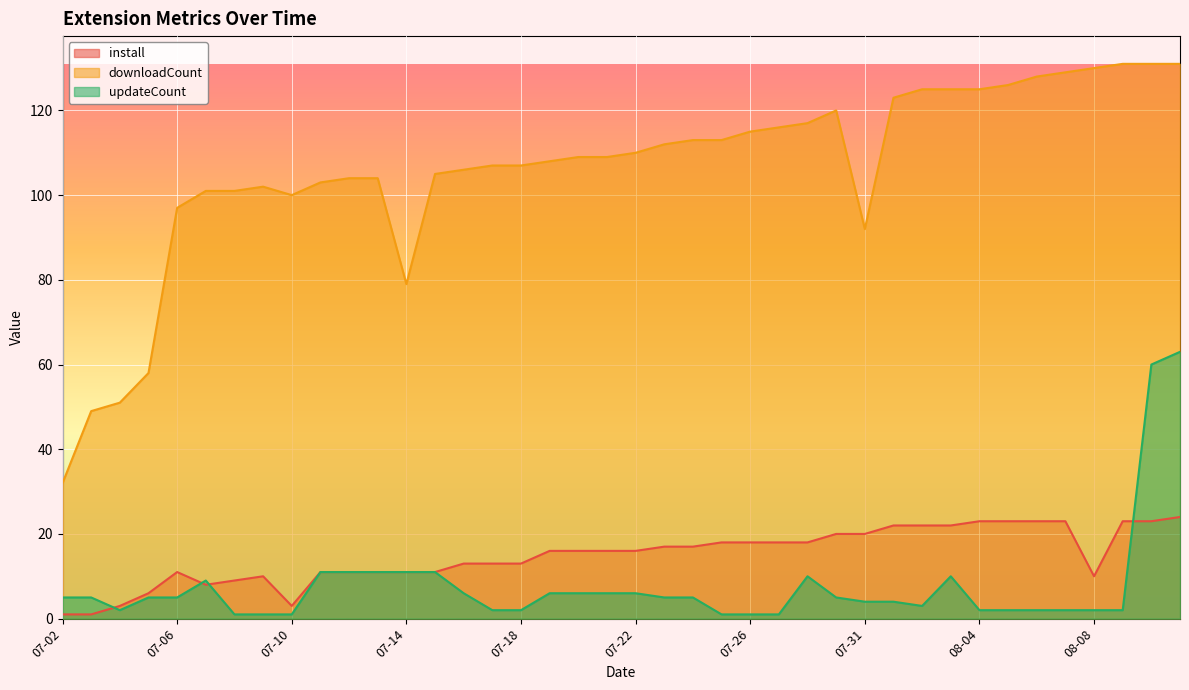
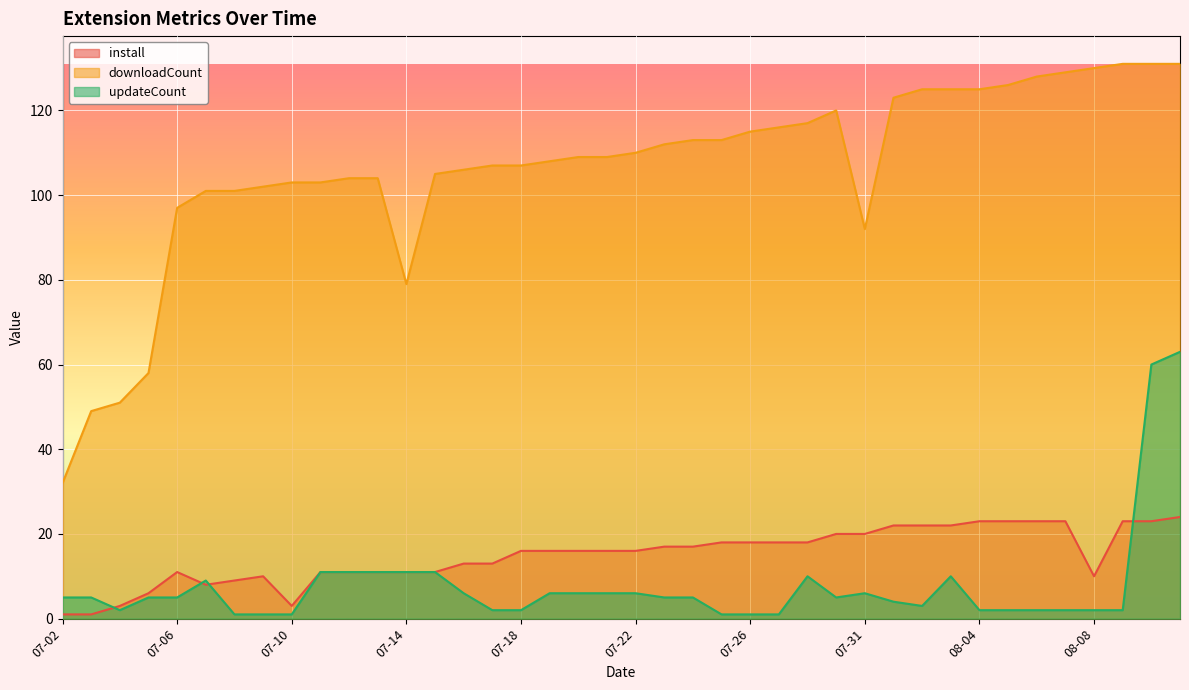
  {
    "install": {
      "07-02": 1,
      "07-06": 11,
      "07-10": 3,
-     "07-18": 13,
+     "07-18": 16,
      "07-22": 16,
      "07-26": 18,
      "07-31": 20,
      "08-04": 23,
      "08-08": 10
    },
    "downloadCount": {
      "07-02": 32,
      "07-06": 97,
-     "07-10": 100,
+     "07-10": 103,
      "07-14": 79,
      "07-18": 107,
      "07-22": 110,
      "07-26": 115,
      "07-31": 92,
      "08-04": 125,
      "08-08": 130
    },
    "updateCount": {
      "07-02": 5,
      "07-06": 5,
      "07-10": 1,
      "07-18": 2,
      "07-22": 6,
      "07-26": 1,
-     "07-31": 4,
+     "07-31": 6,
      "08-04": 2,
      "08-08": 2
    }
  }
